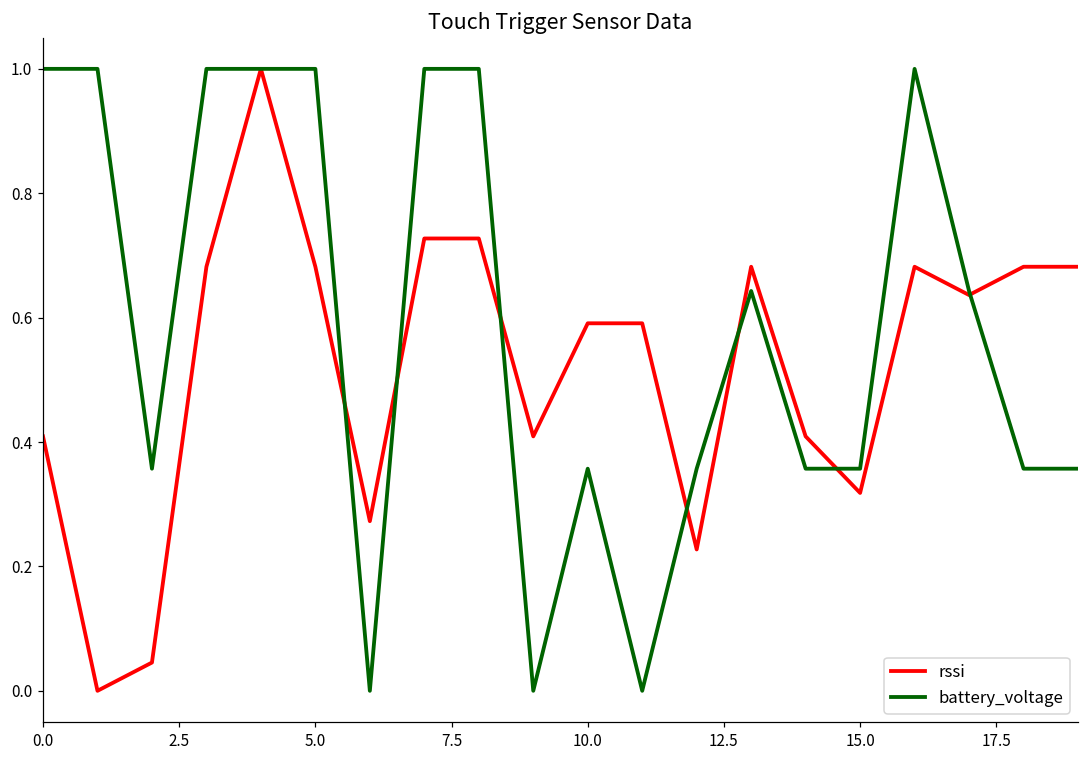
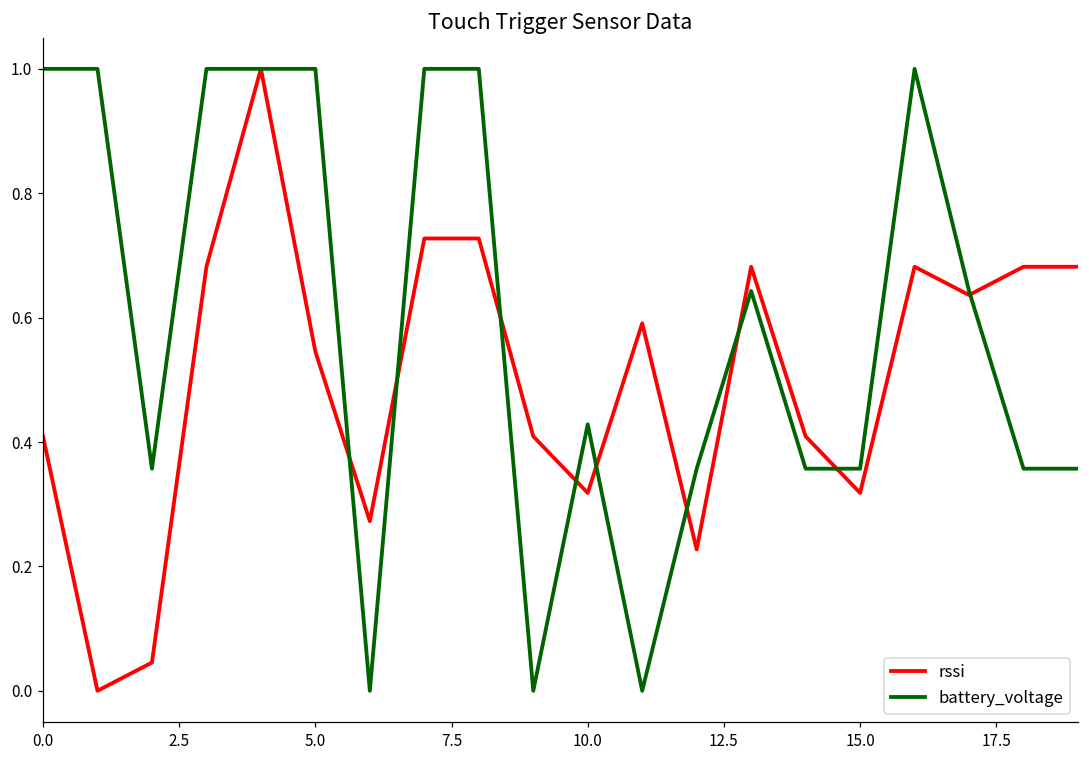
  {
    "rssi": {
      "0.0": 0.41,
-     "5.0": 0.68,
-     "10.0": 0.59,
+     "5.0": 0.55,
+     "10.0": 0.32,
      "15.0": 0.32
    },
    "battery_voltage": {
      "0.0": 1.00,
      "5.0": 1.00,
-     "10.0": 0.36,
+     "10.0": 0.43,
      "15.0": 0.36
    }
  }
